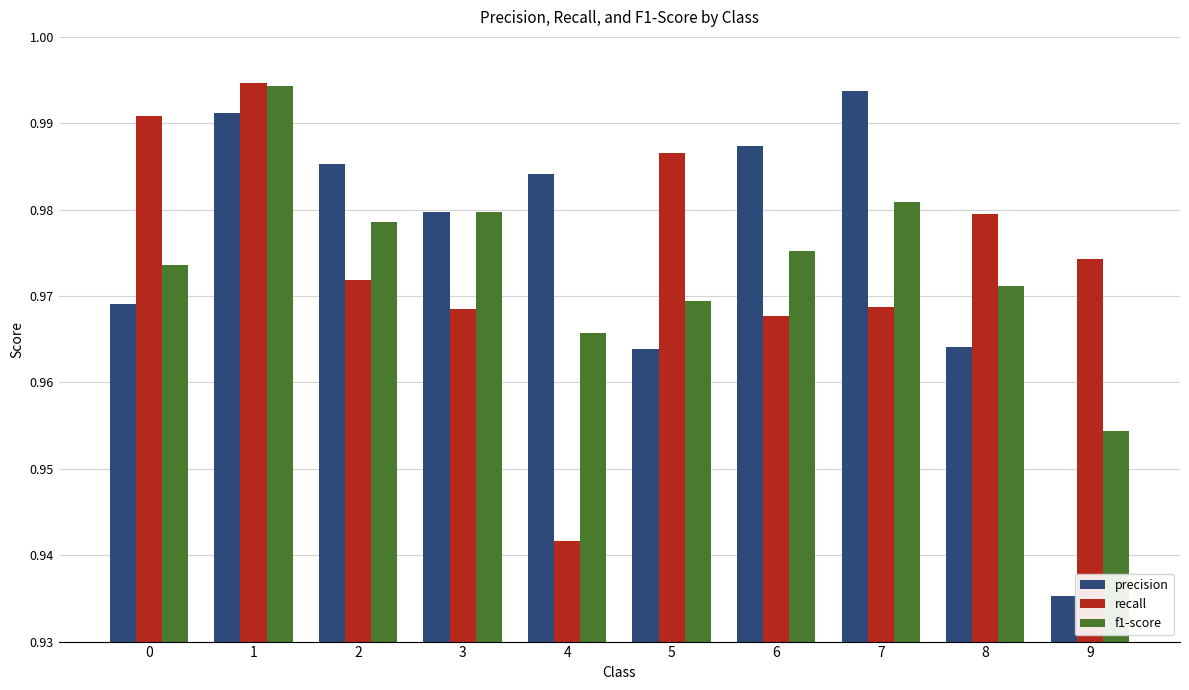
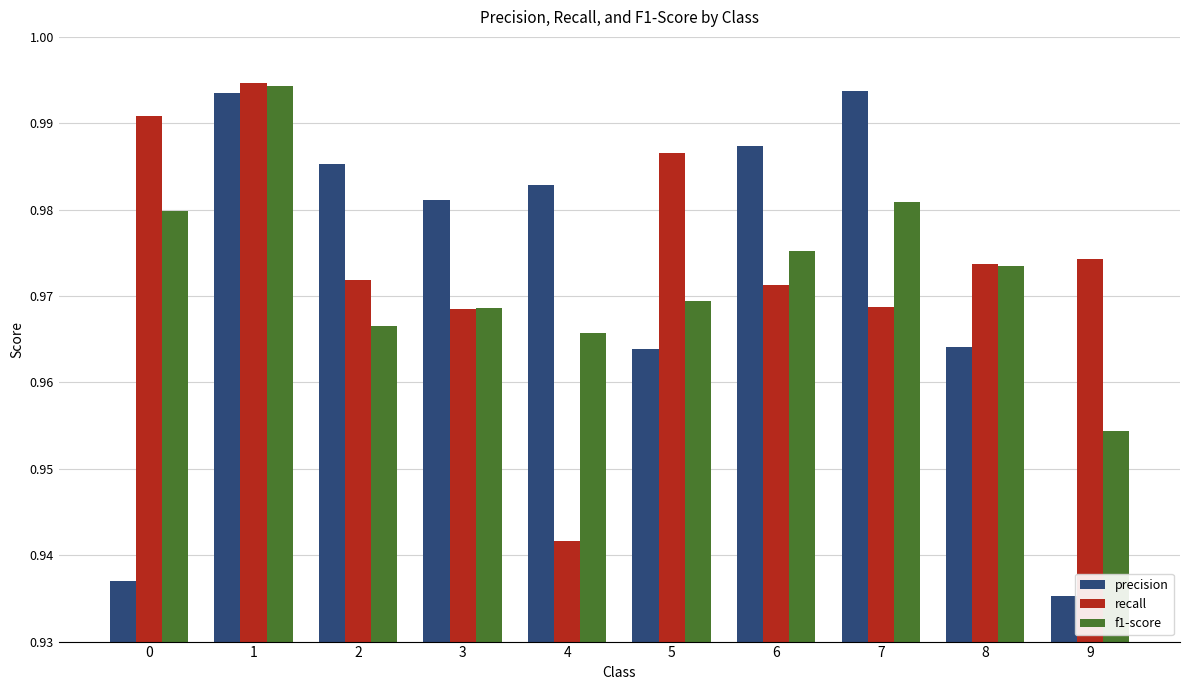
  {
    "precision": {
-     "0": 0.969,
-     "1": 0.991,
+     "0": 0.937,
+     "1": 0.993,
      "2": 0.985,
-     "3": 0.980,
-     "4": 0.984,
+     "3": 0.981,
+     "4": 0.983,
      "5": 0.964,
      "6": 0.987,
      "7": 0.994,
      "8": 0.964,
      "9": 0.935
    },
    "recall": {
      "0": 0.991,
      "1": 0.995,
      "2": 0.972,
      "3": 0.969,
      "4": 0.942,
      "5": 0.987,
-     "6": 0.968,
+     "6": 0.971,
      "7": 0.969,
-     "8": 0.979,
+     "8": 0.974,
      "9": 0.974
    },
    "f1-score": {
-     "0": 0.974,
+     "0": 0.980,
      "1": 0.994,
-     "2": 0.979,
-     "3": 0.980,
+     "2": 0.966,
+     "3": 0.969,
      "4": 0.966,
      "5": 0.969,
      "6": 0.975,
      "7": 0.981,
-     "8": 0.971,
+     "8": 0.973,
      "9": 0.954
    }
  }
